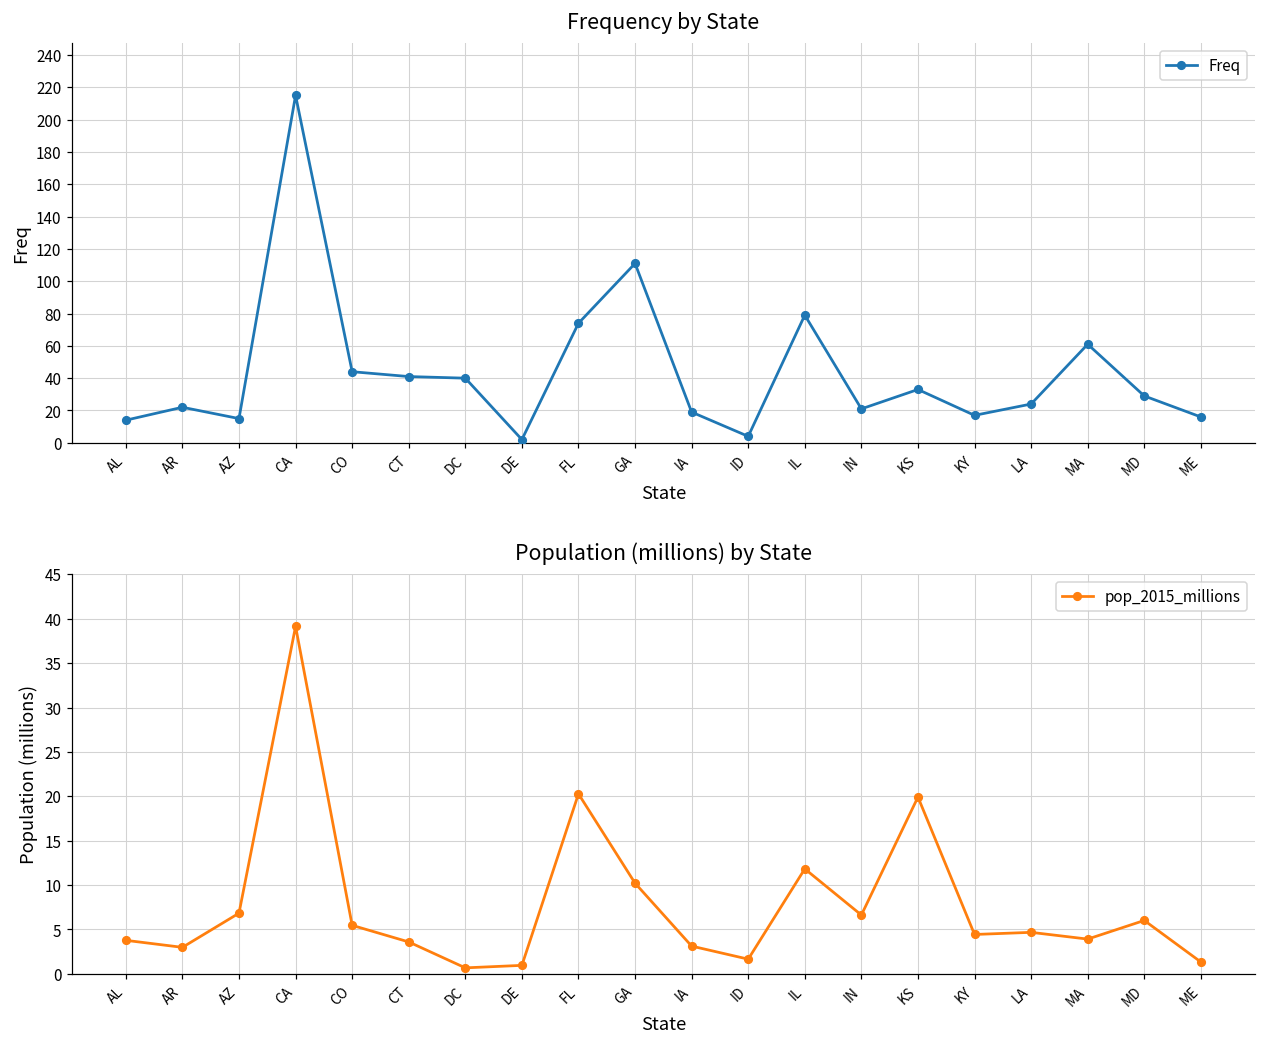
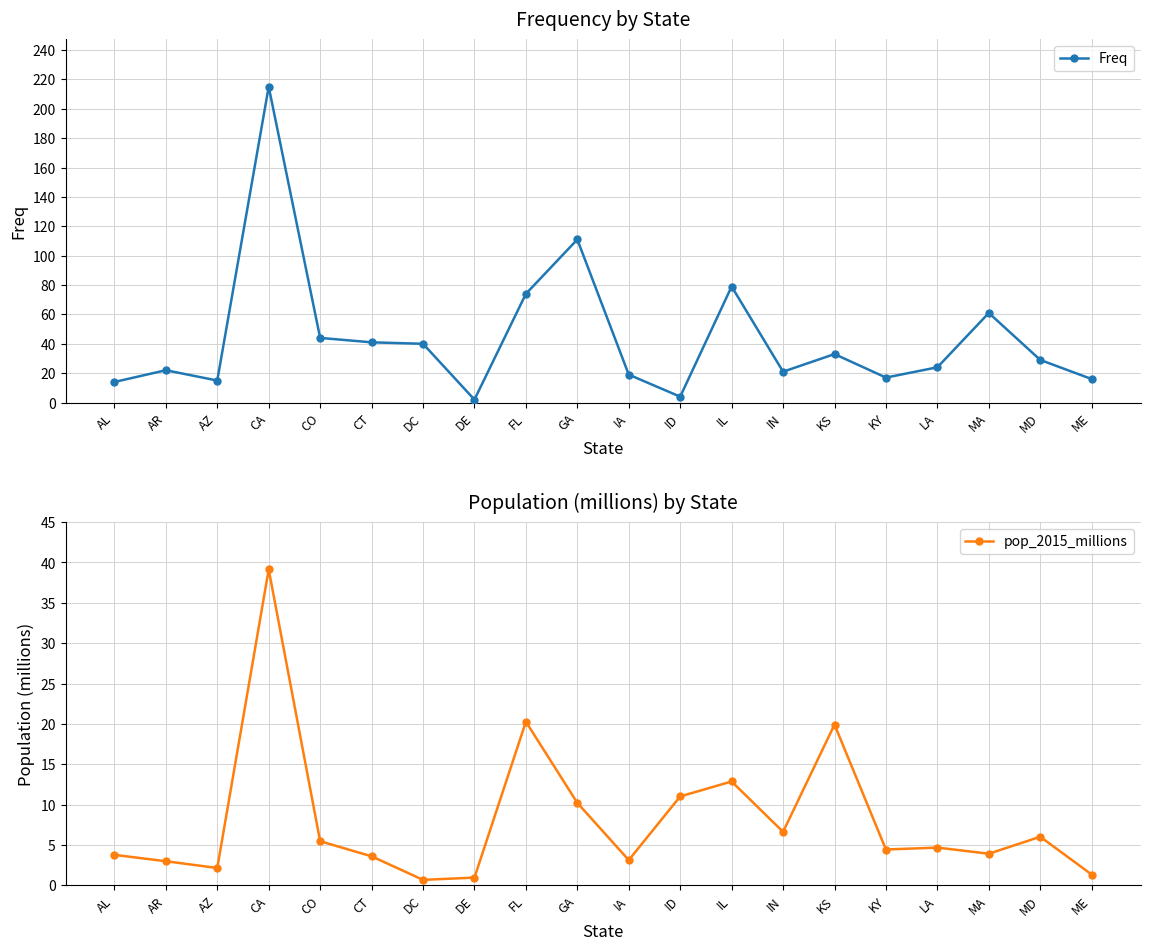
  {
    "Frequency by State": {
      "AL": 14,
      "AR": 22,
      "AZ": 15,
      "CA": 215,
      "CO": 44,
      "CT": 41,
      "DC": 40,
      "DE": 2,
      "FL": 74,
      "GA": 111,
      "IA": 19,
      "ID": 4,
      "IL": 79,
      "IN": 21,
      "KS": 33,
      "KY": 17,
      "LA": 24,
      "MA": 61,
      "MD": 29,
      "ME": 16
    },
    "Population (millions) by State": {
      "AL": 4,
      "AR": 3,
-     "AZ": 7,
+     "AZ": 2,
      "CA": 39,
      "CO": 5,
      "CT": 4,
      "DC": 1,
      "DE": 1,
      "FL": 20,
      "GA": 10,
      "IA": 3,
-     "ID": 2,
-     "IL": 12,
+     "ID": 11,
+     "IL": 13,
      "IN": 7,
      "KS": 20,
      "KY": 4,
      "LA": 5,
      "MA": 4,
      "MD": 6,
      "ME": 1
    }
  }
